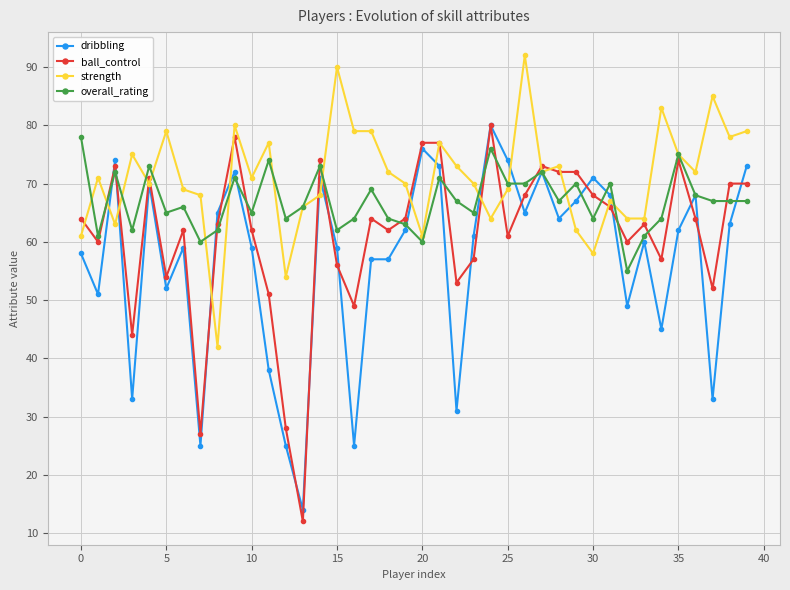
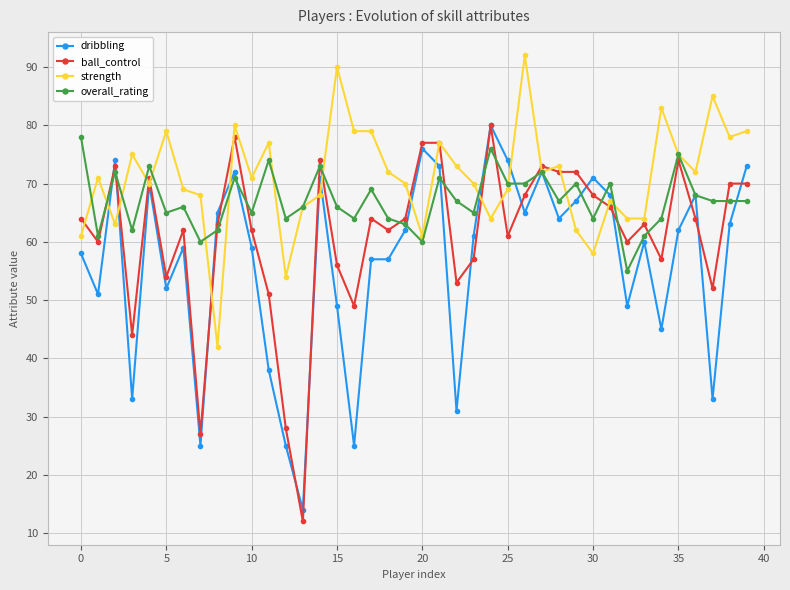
  {
    "dribbling": {
      "0": 58,
      "5": 52,
      "10": 59,
-     "15": 59,
+     "15": 49,
      "20": 76,
      "25": 74,
      "30": 71,
      "35": 62
    },
    "ball_control": {
      "0": 64,
      "5": 54,
      "10": 62,
      "15": 56,
      "20": 77,
      "25": 61,
      "30": 68,
      "35": 74
    },
    "strength": {
      "0": 61,
      "5": 79,
      "10": 71,
      "15": 90,
      "20": 61,
      "25": 69,
      "30": 58
    },
    "overall_rating": {
      "0": 78,
      "5": 65,
      "10": 65,
-     "15": 62,
+     "15": 66,
      "20": 60,
      "25": 70,
      "30": 64
    }
  }
